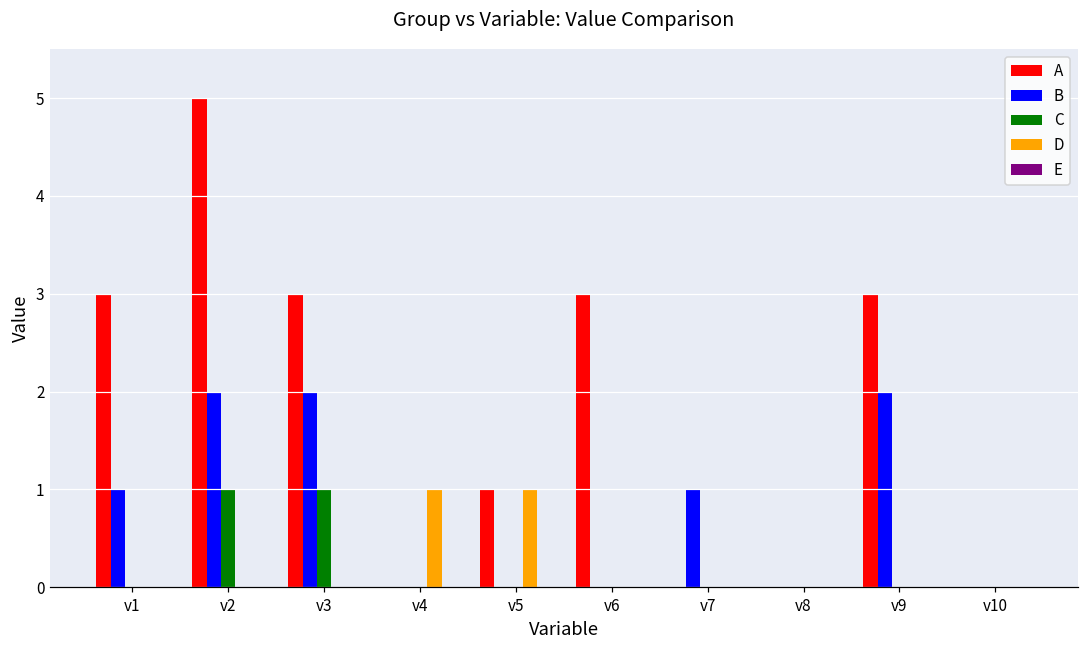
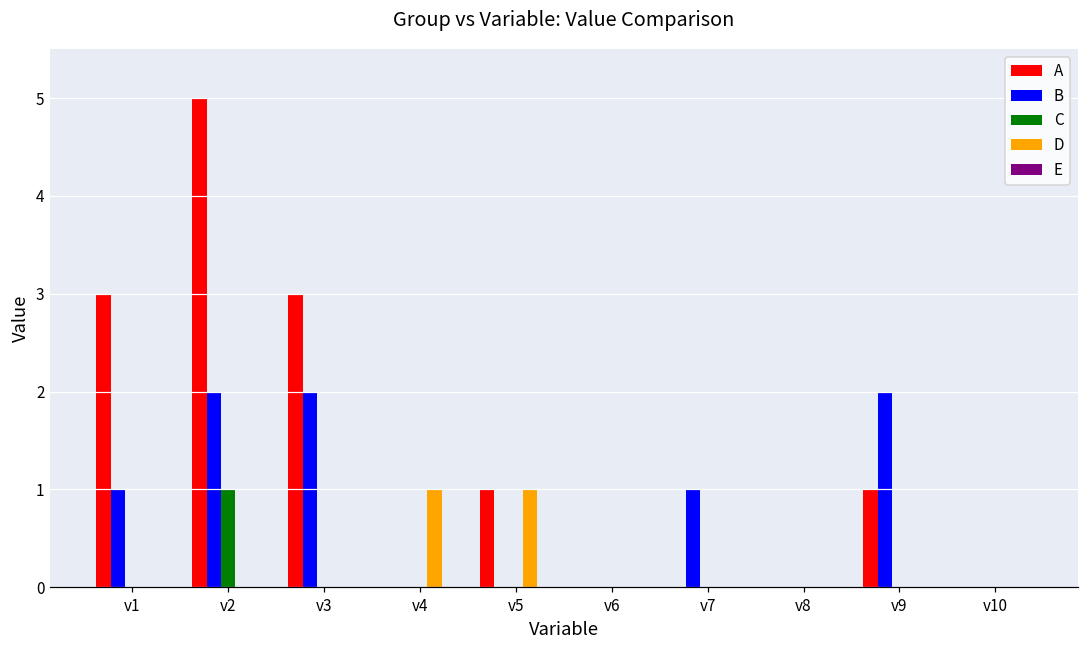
  {
    "A": {
      "v1": 3,
      "v2": 5,
      "v3": 3,
      "v4": 0,
      "v5": 1,
-     "v6": 3,
+     "v6": 0,
      "v7": 0,
      "v8": 0,
-     "v9": 3,
+     "v9": 1,
      "v10": 0
    },
    "B": {
      "v1": 1,
      "v2": 2,
      "v3": 2,
      "v4": 0,
      "v5": 0,
      "v6": 0,
      "v7": 1,
      "v8": 0,
      "v9": 2,
      "v10": 0
    },
    "C": {
      "v1": 0,
      "v2": 1,
-     "v3": 1,
+     "v3": 0,
      "v4": 0,
      "v5": 0,
      "v6": 0,
      "v7": 0,
      "v8": 0,
      "v9": 0,
      "v10": 0
    },
    "D": {
      "v1": 0,
      "v2": 0,
      "v3": 0,
      "v4": 1,
      "v5": 1,
      "v6": 0,
      "v7": 0,
      "v8": 0,
      "v9": 0,
      "v10": 0
    },
    "E": {
      "v1": 0,
      "v2": 0,
      "v3": 0,
      "v4": 0,
      "v5": 0,
      "v6": 0,
      "v7": 0,
      "v8": 0,
      "v9": 0,
      "v10": 0
    }
  }
